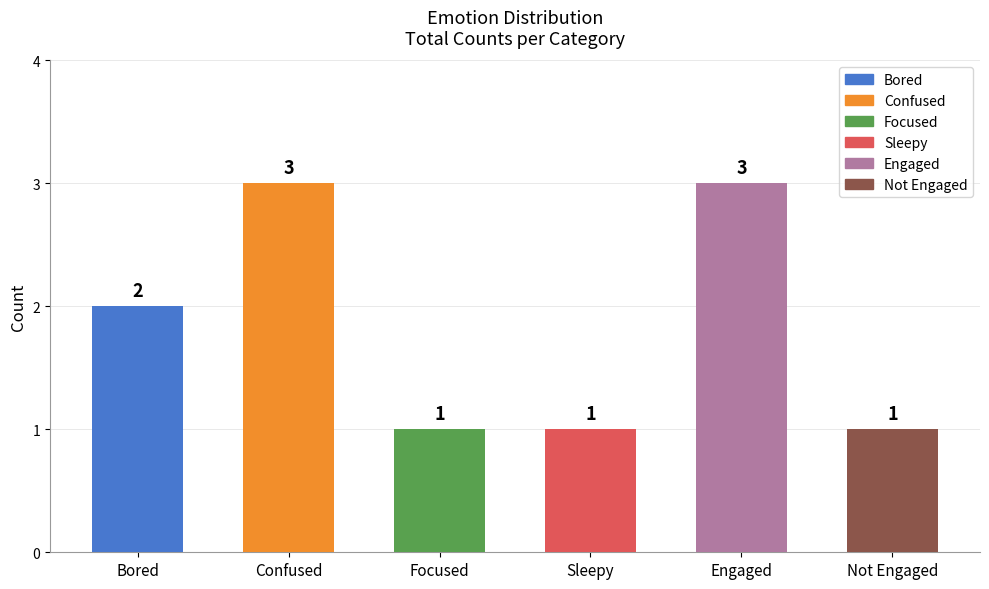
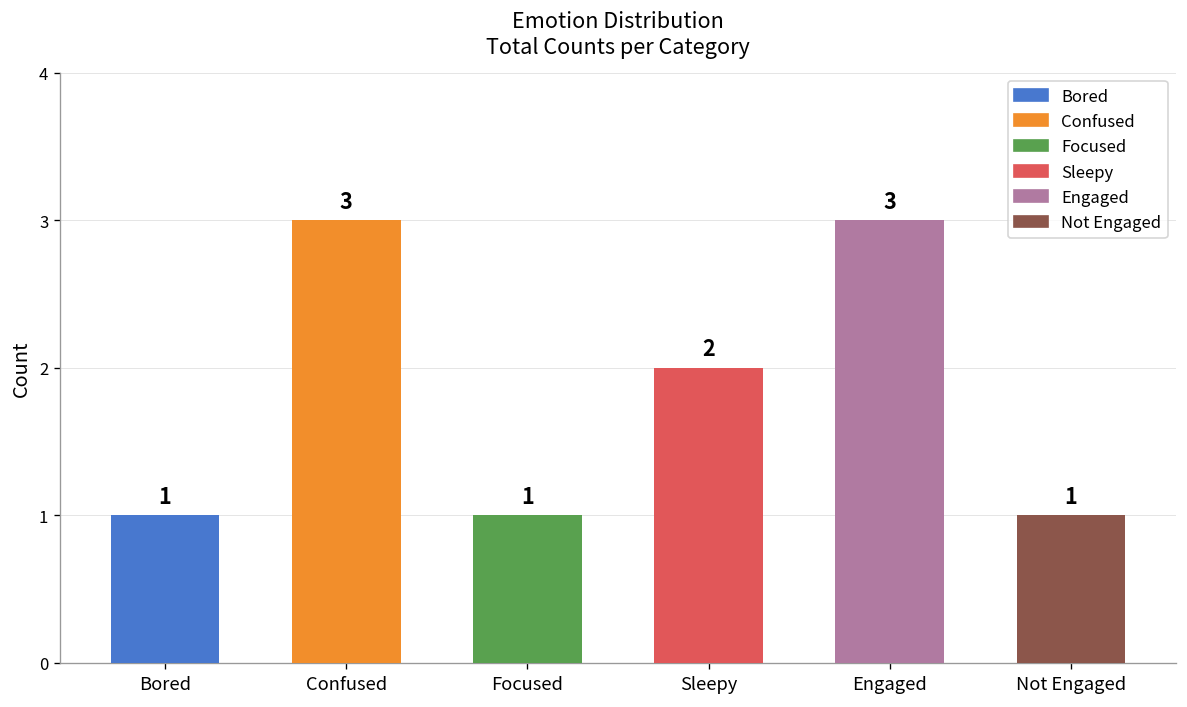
  {
-   "Bored": 2,
+   "Bored": 1,
    "Confused": 3,
    "Focused": 1,
-   "Sleepy": 1,
+   "Sleepy": 2,
    "Engaged": 3,
    "Not Engaged": 1
  }
